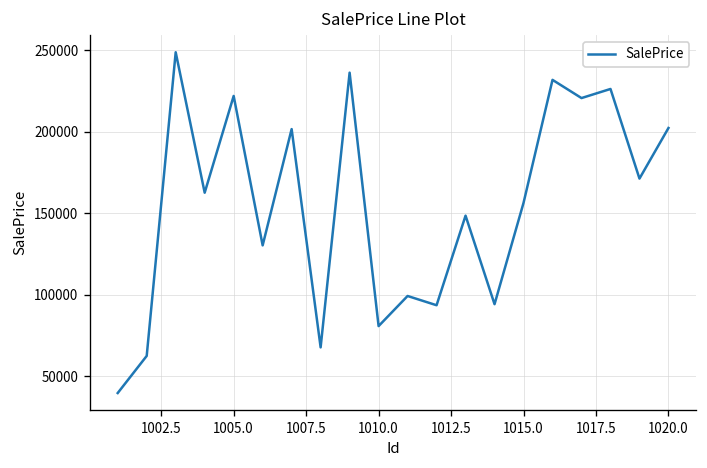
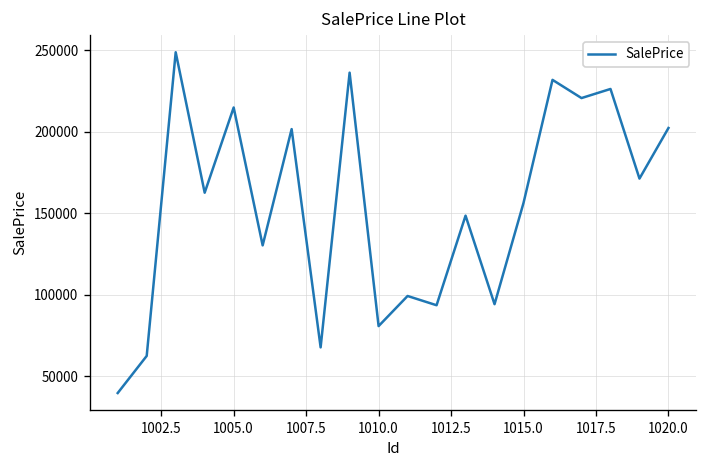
  {
-   "1005.0": 222000,
+   "1005.0": 215000,
    "1010.0": 81000,
    "1015.0": 156000,
    "1020.0": 202000
  }
